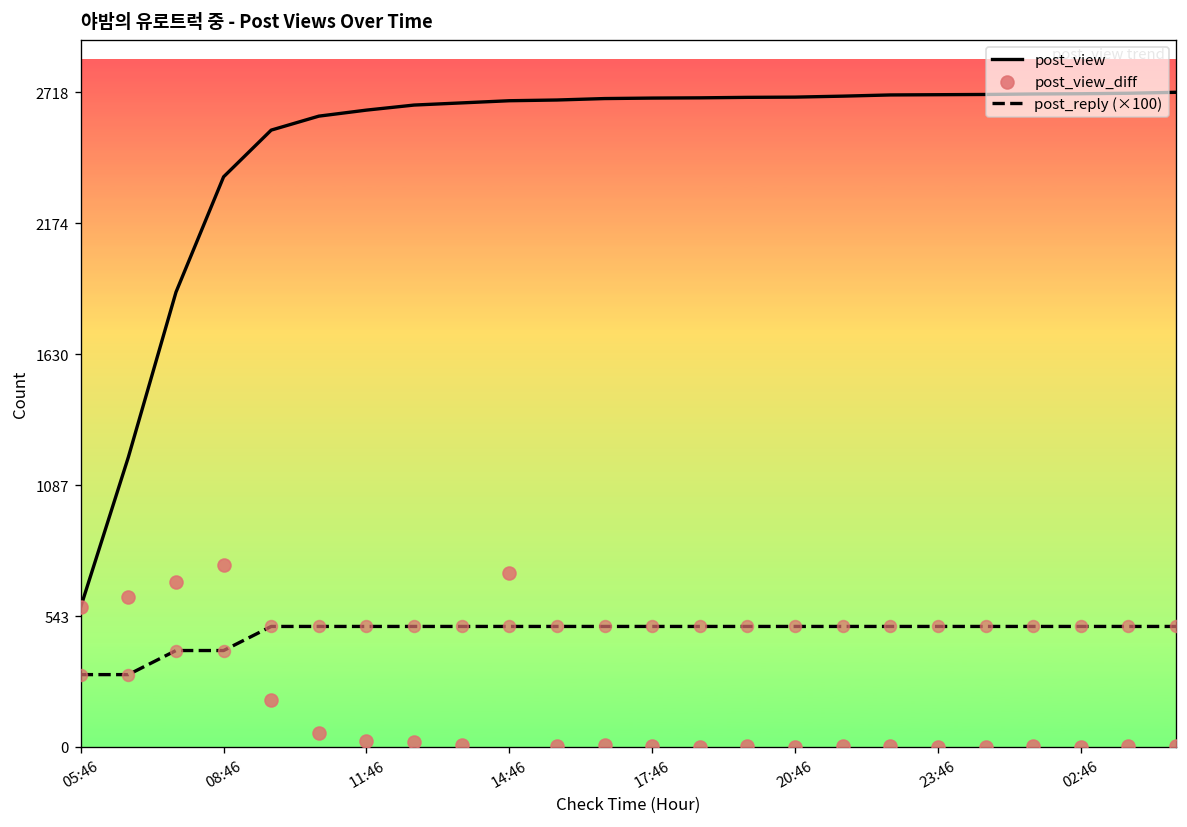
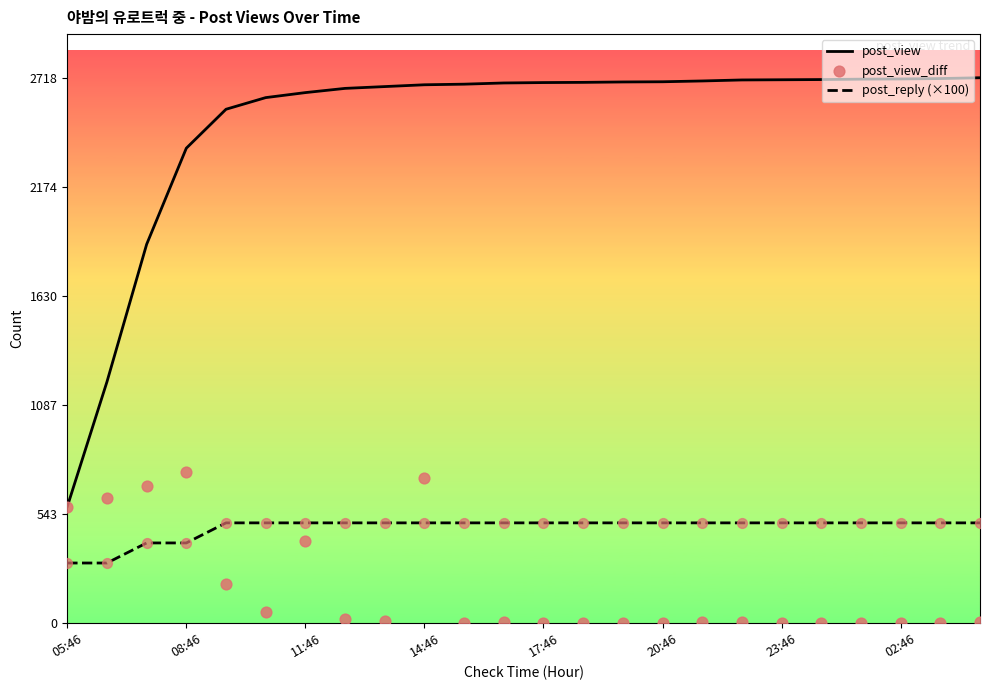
  {
    "post_view_diff": {
-     "11:46": 30
+     "11:46": 410
    }
  }
